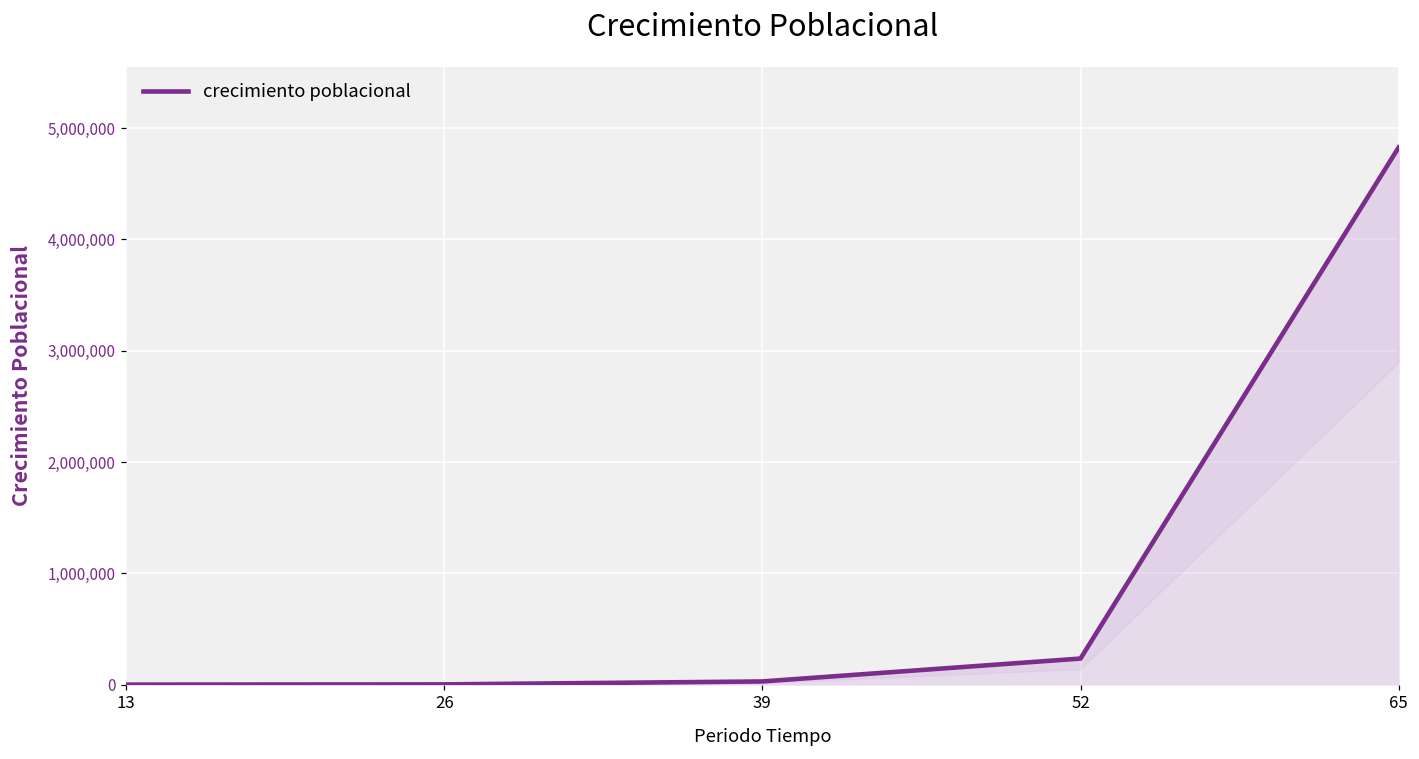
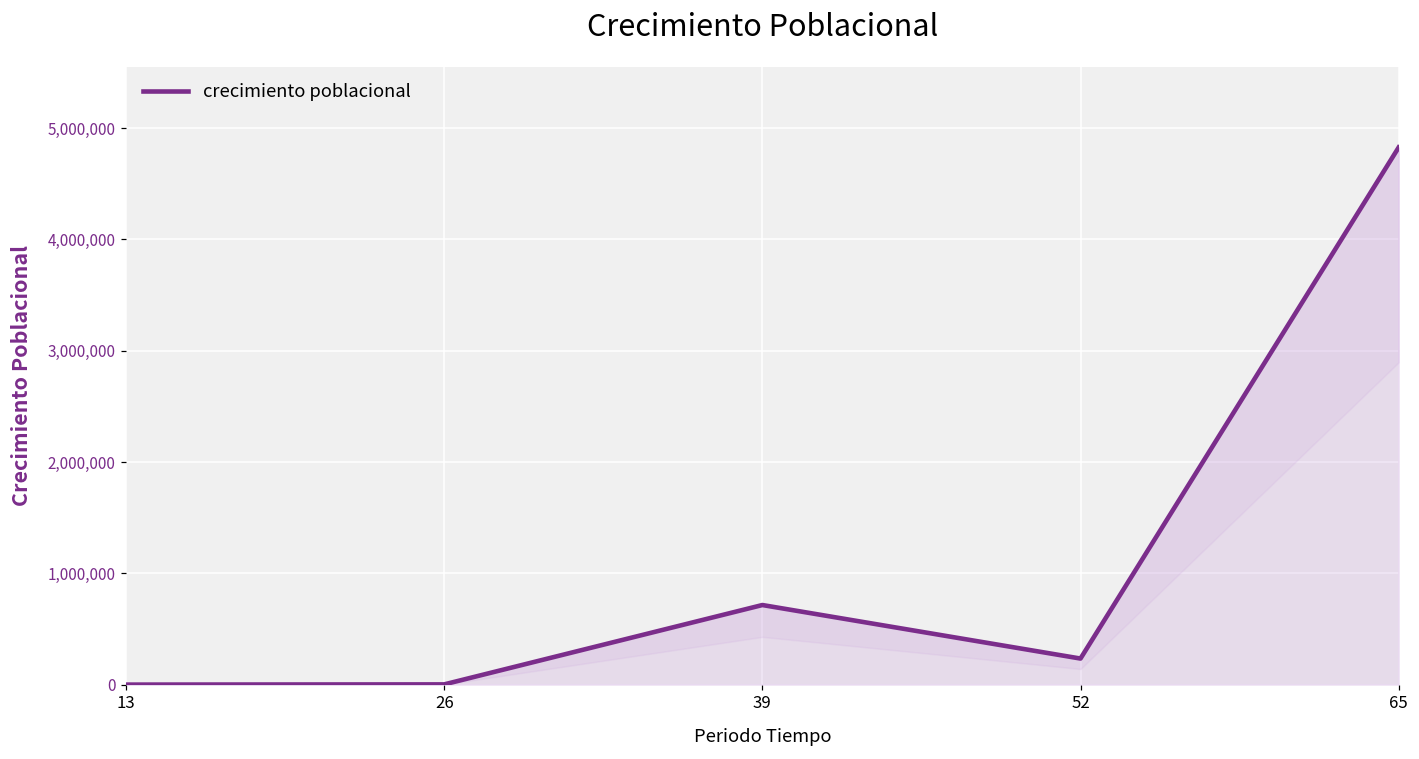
  {
    "13": "0",
    "26": "0",
-   "39": "30,000",
+   "39": "720,000",
    "52": "230,000",
    "65": "4,830,000"
  }
